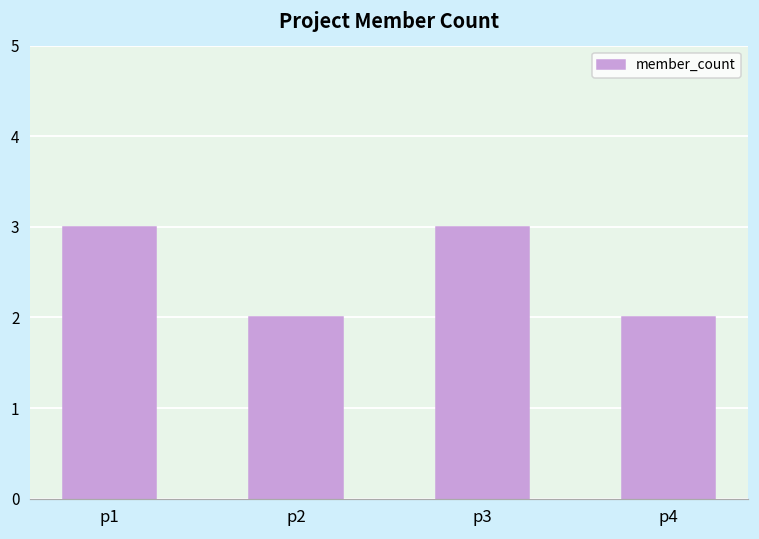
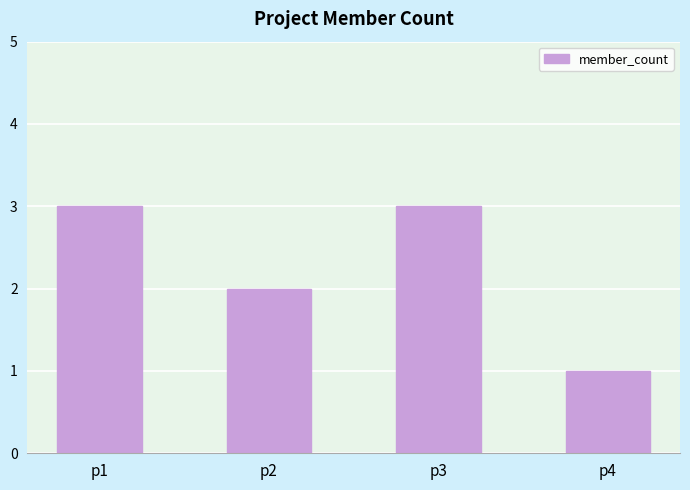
  {
    "p1": 3,
    "p2": 2,
    "p3": 3,
-   "p4": 2
+   "p4": 1
  }
